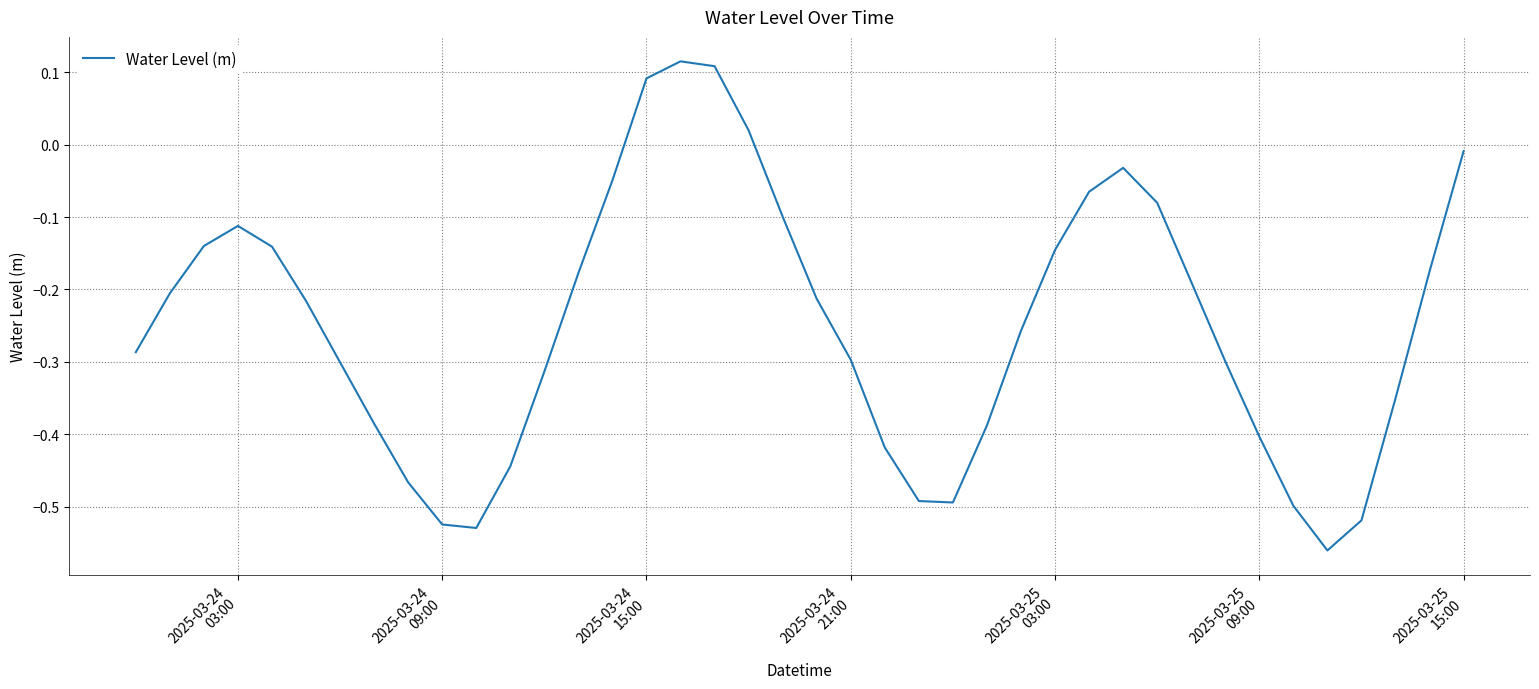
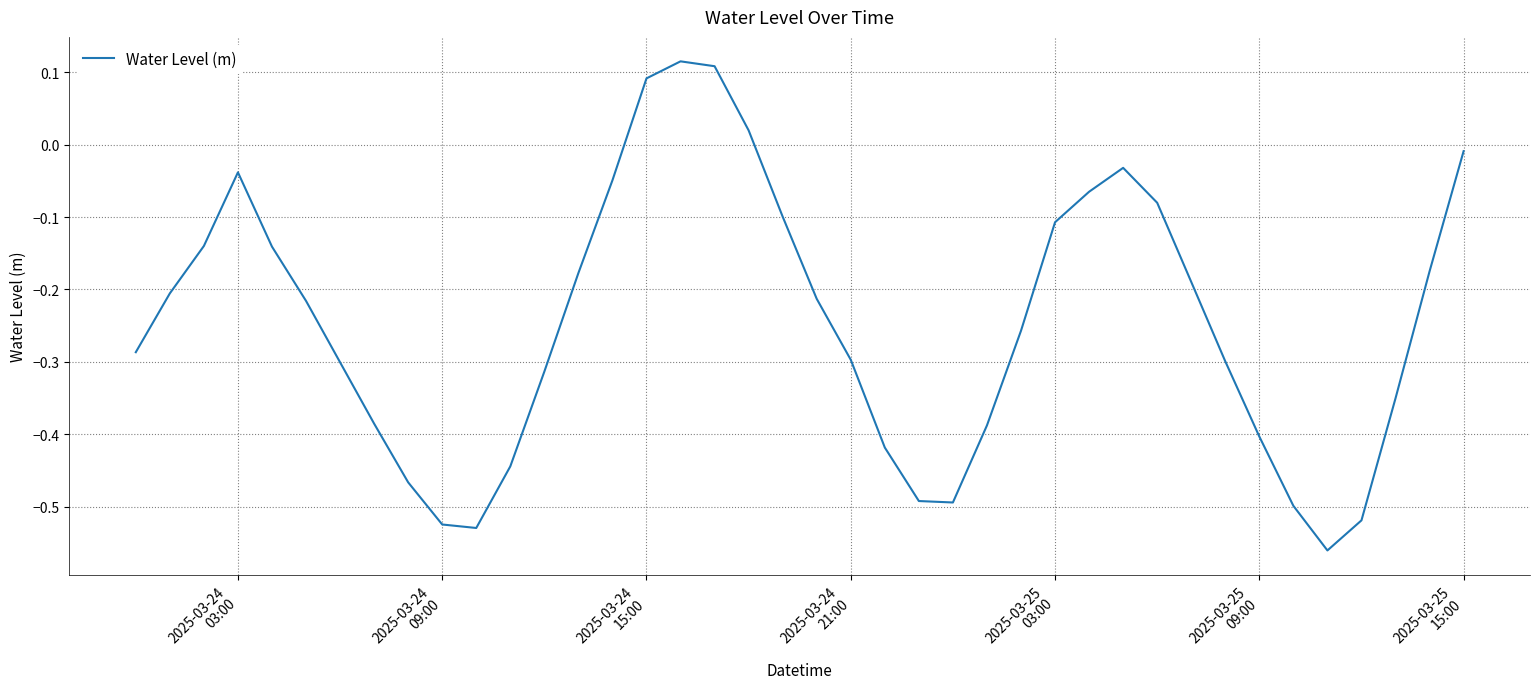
  {
-   "2025-03-24 03:00": -0.11,
+   "2025-03-24 03:00": -0.04,
    "2025-03-24 09:00": -0.52,
    "2025-03-24 15:00": 0.09,
    "2025-03-24 21:00": -0.30,
-   "2025-03-25 03:00": -0.15,
+   "2025-03-25 03:00": -0.11,
    "2025-03-25 09:00": -0.40,
    "2025-03-25 15:00": -0.01
  }
